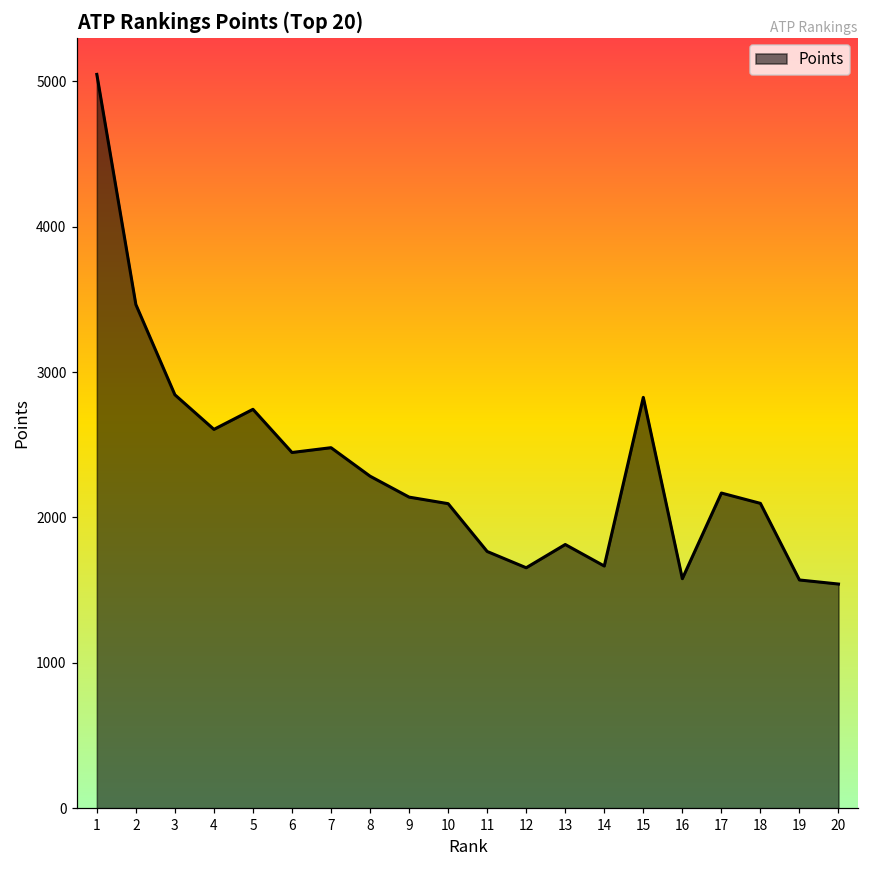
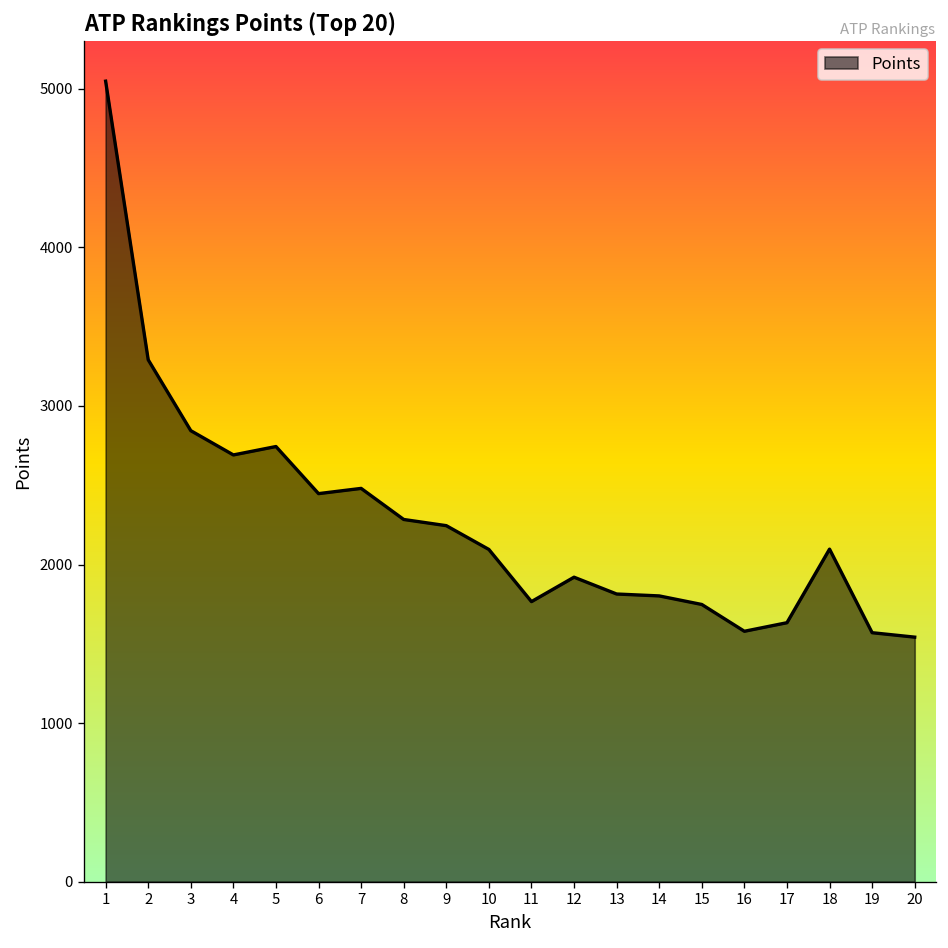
  {
    "1": 5050,
-   "2": 3470,
+   "2": 3290,
    "3": 2840,
-   "4": 2610,
+   "4": 2690,
    "5": 2740,
    "6": 2450,
    "7": 2480,
    "8": 2280,
-   "9": 2140,
+   "9": 2250,
    "10": 2100,
    "11": 1770,
-   "12": 1650,
+   "12": 1920,
    "13": 1810,
-   "14": 1670,
-   "15": 2830,
+   "14": 1800,
+   "15": 1750,
    "16": 1580,
-   "17": 2170,
+   "17": 1630,
    "18": 2100,
    "19": 1570,
    "20": 1540
  }
